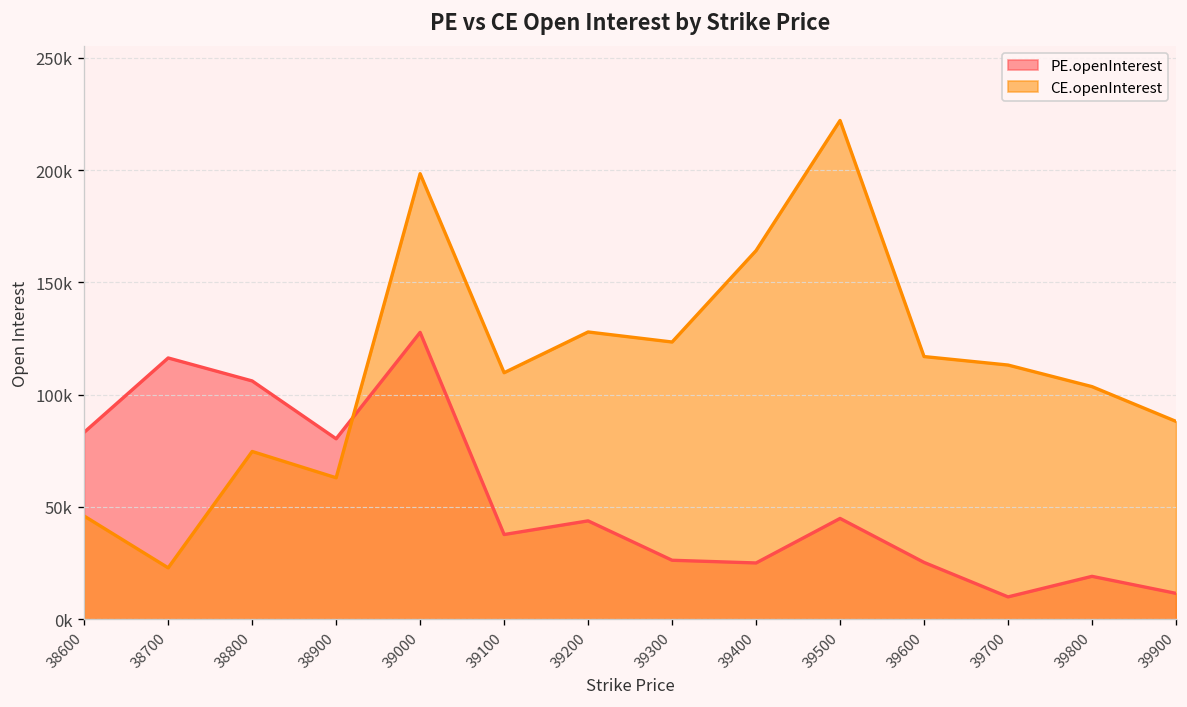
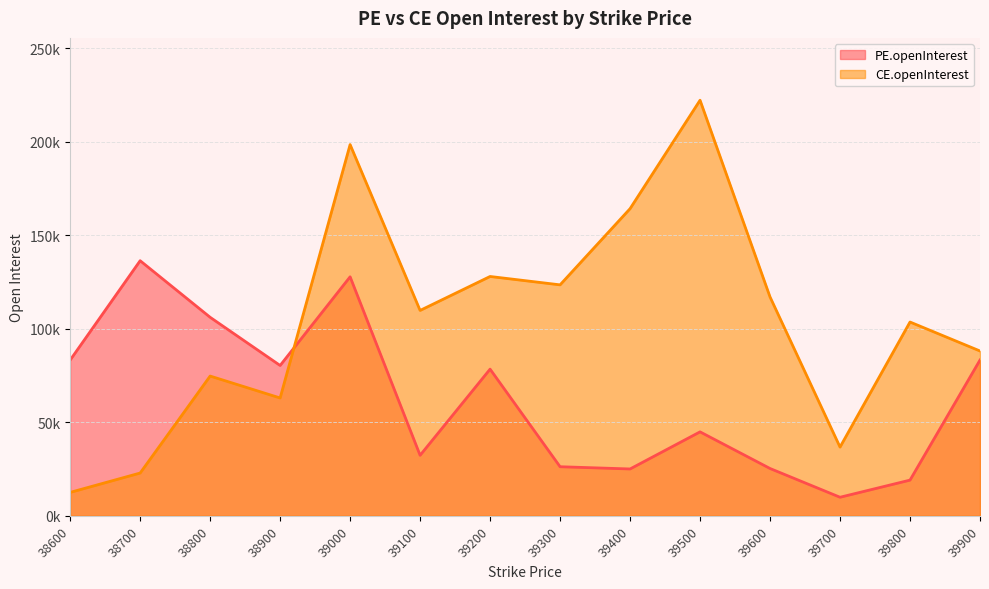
  {
    "PE.openInterest": {
      "38600": 83000,
-     "38700": 116000,
+     "38700": 136000,
      "38800": 106000,
      "38900": 80000,
      "39000": 128000,
-     "39100": 38000,
-     "39200": 44000,
+     "39100": 32000,
+     "39200": 78000,
      "39300": 26000,
      "39400": 25000,
      "39500": 45000,
      "39600": 25000,
      "39700": 10000,
      "39800": 19000,
-     "39900": 11000
+     "39900": 83000
    },
    "CE.openInterest": {
-     "38600": 46000,
+     "38600": 13000,
      "38700": 23000,
      "38800": 75000,
      "38900": 63000,
      "39000": 198000,
      "39100": 110000,
      "39200": 128000,
      "39300": 123000,
      "39400": 164000,
      "39500": 222000,
      "39600": 117000,
-     "39700": 113000,
+     "39700": 37000,
      "39800": 104000,
      "39900": 88000
    }
  }
